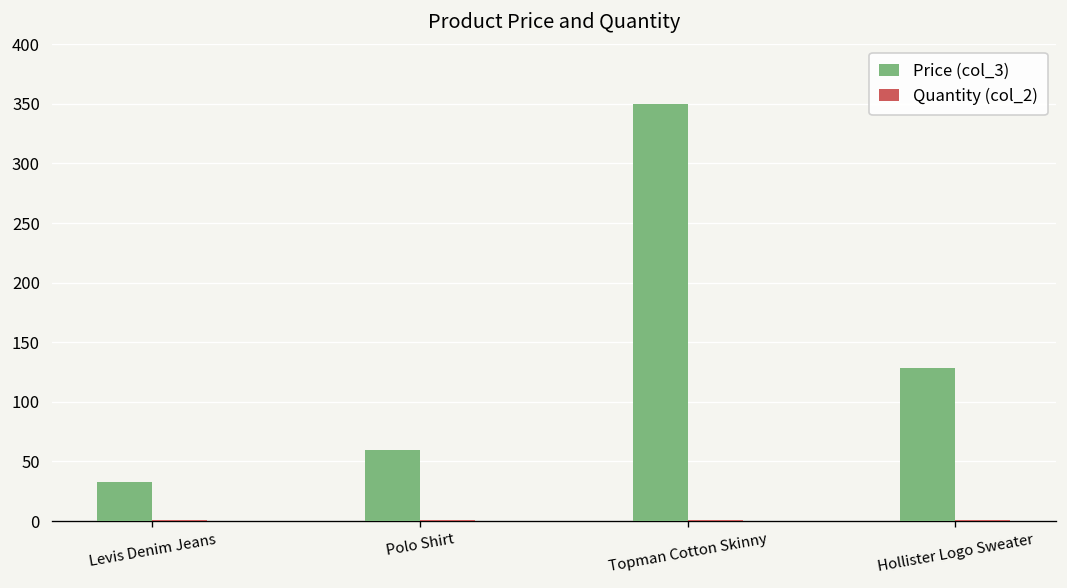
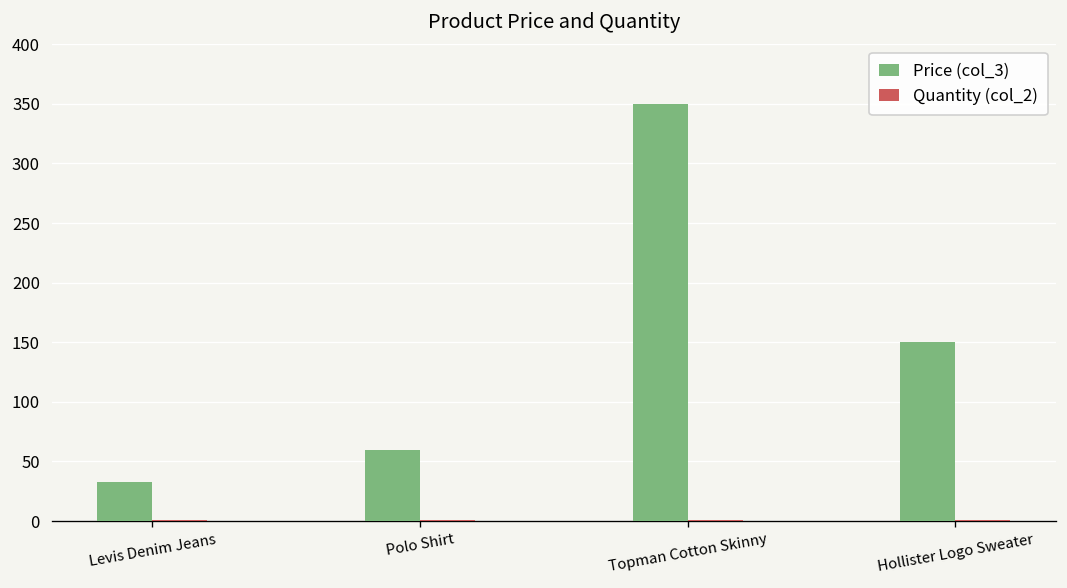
  {
    "Price (col_3)": {
      "Levis Denim Jeans": 30,
      "Polo Shirt": 60,
      "Topman Cotton Skinny": 350,
-     "Hollister Logo Sweater": 130
+     "Hollister Logo Sweater": 150
    }
  }
